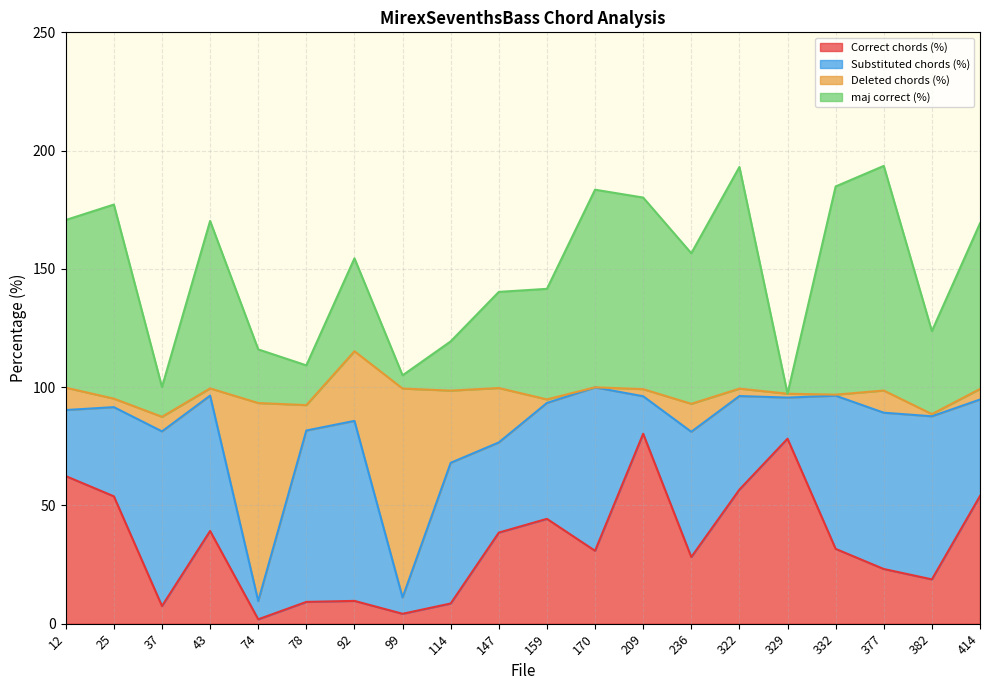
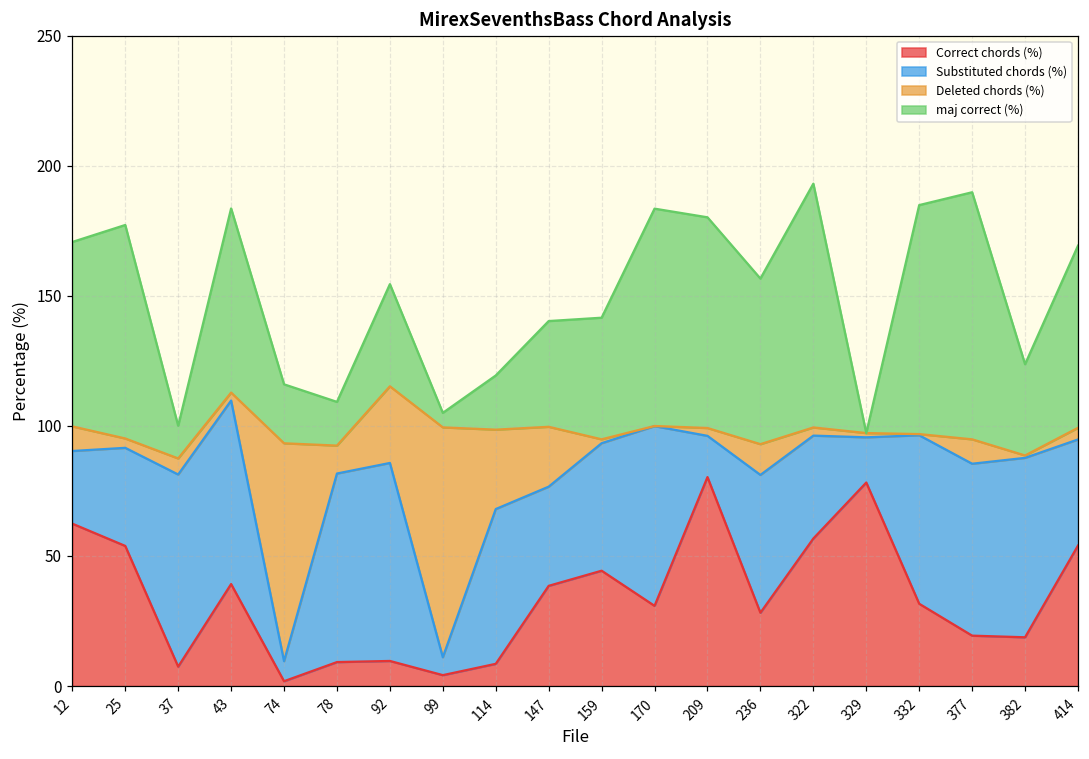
  {
    "Correct chords (%)": {
      "12": 62,
      "25": 54,
      "37": 7,
      "43": 39,
      "74": 2,
      "78": 9,
      "92": 10,
      "99": 4,
      "114": 9,
      "147": 39,
      "159": 44,
      "170": 31,
      "209": 80,
      "236": 28,
      "322": 57,
      "329": 78,
      "332": 32,
-     "377": 23,
+     "377": 19,
      "382": 19,
      "414": 54
    },
    "Substituted chords (%)": {
      "12": 28,
      "25": 38,
      "37": 74,
-     "43": 57,
+     "43": 71,
      "74": 8,
      "78": 72,
      "92": 76,
      "99": 7,
      "114": 59,
      "147": 38,
      "159": 49,
      "209": 16,
      "236": 53,
      "322": 40,
      "329": 17,
      "377": 66,
      "414": 41
    },
    "Deleted chords (%)": {
      "12": 9,
      "25": 4,
      "37": 6,
      "43": 3,
      "74": 84,
      "78": 11,
      "92": 29,
      "99": 88,
      "114": 31,
      "147": 23,
      "159": 1,
      "209": 3,
      "236": 12,
      "322": 3,
      "377": 9,
      "414": 4
    },
    "maj correct (%)": {
      "12": 71,
      "25": 82,
      "37": 13,
      "43": 71,
      "74": 23,
      "78": 17,
      "92": 39,
      "99": 6,
      "114": 21,
      "147": 41,
      "159": 47,
      "170": 84,
      "209": 81,
      "236": 64,
      "322": 94,
      "332": 88,
      "377": 95,
      "382": 35,
      "414": 70
    }
  }
